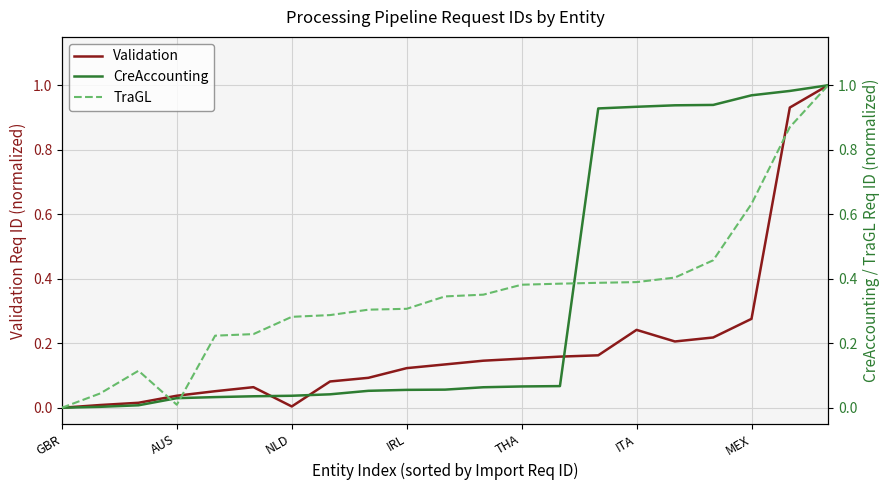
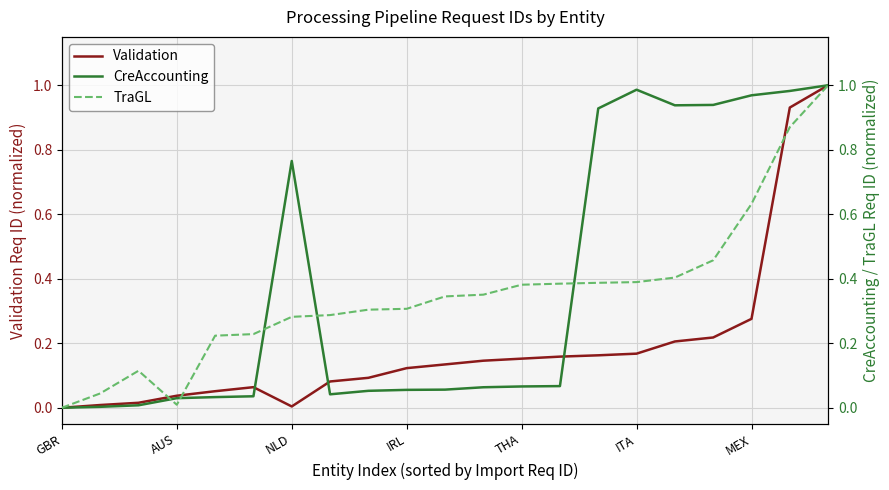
  {
    "Validation": {
      "GBR": 0.00,
      "AUS": 0.04,
      "NLD": 0.00,
      "IRL": 0.12,
      "THA": 0.15,
-     "ITA": 0.24,
+     "ITA": 0.17,
      "MEX": 0.28
    },
    "CreAccounting": {
      "AUS": 0.03,
-     "NLD": 0.04,
+     "NLD": 0.77,
      "IRL": 0.06,
      "THA": 0.07,
-     "ITA": 0.93,
+     "ITA": 0.99,
      "MEX": 0.97
    },
    "TraGL": {
      "AUS": 0.01,
      "NLD": 0.28,
      "IRL": 0.31,
      "THA": 0.38,
      "ITA": 0.39,
      "MEX": 0.63
    }
  }
